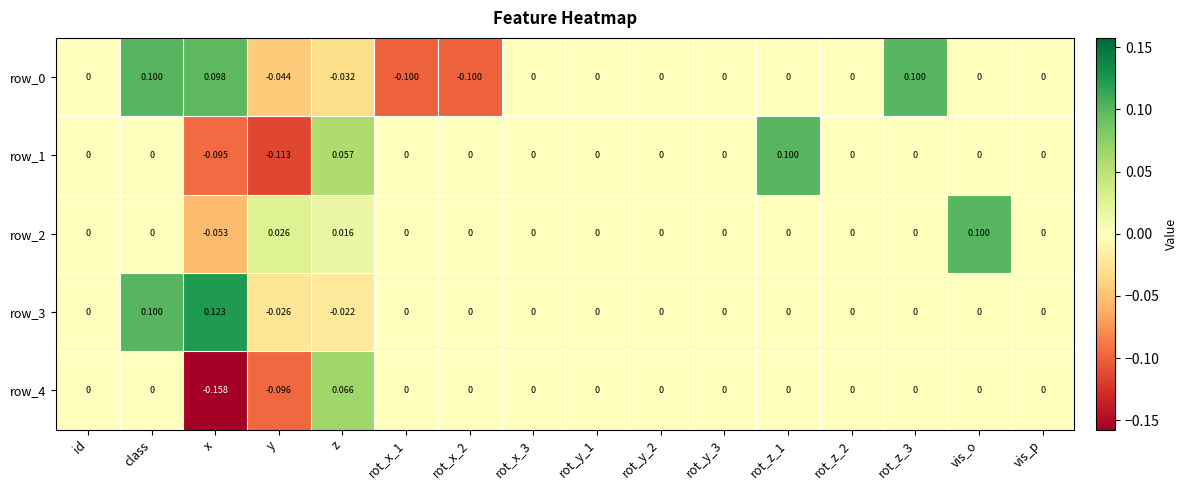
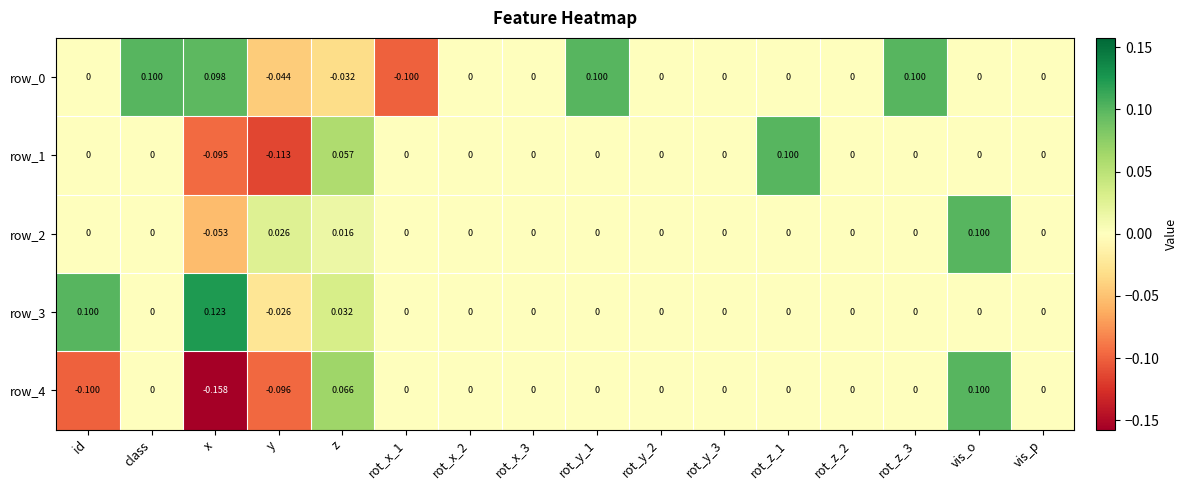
  {
    "row_0": {
      "id": 0,
      "class": 0.100,
      "x": 0.098,
      "y": -0.044,
      "z": -0.032,
      "rot_x_1": -0.100,
-     "rot_x_2": -0.100,
+     "rot_x_2": 0,
      "rot_x_3": 0,
-     "rot_y_1": 0,
+     "rot_y_1": 0.100,
      "rot_y_2": 0,
      "rot_y_3": 0,
      "rot_z_1": 0,
      "rot_z_2": 0,
      "rot_z_3": 0.100,
      "vis_o": 0,
      "vis_p": 0
    },
    "row_1": {
      "id": 0,
      "class": 0,
      "x": -0.095,
      "y": -0.113,
      "z": 0.057,
      "rot_x_1": 0,
      "rot_x_2": 0,
      "rot_x_3": 0,
      "rot_y_1": 0,
      "rot_y_2": 0,
      "rot_y_3": 0,
      "rot_z_1": 0.100,
      "rot_z_2": 0,
      "rot_z_3": 0,
      "vis_o": 0,
      "vis_p": 0
    },
    "row_2": {
      "id": 0,
      "class": 0,
      "x": -0.053,
      "y": 0.026,
      "z": 0.016,
      "rot_x_1": 0,
      "rot_x_2": 0,
      "rot_x_3": 0,
      "rot_y_1": 0,
      "rot_y_2": 0,
      "rot_y_3": 0,
      "rot_z_1": 0,
      "rot_z_2": 0,
      "rot_z_3": 0,
      "vis_o": 0.100,
      "vis_p": 0
    },
    "row_3": {
-     "id": 0,
-     "class": 0.100,
+     "id": 0.100,
+     "class": 0,
      "x": 0.123,
      "y": -0.026,
-     "z": -0.022,
+     "z": 0.032,
      "rot_x_1": 0,
      "rot_x_2": 0,
      "rot_x_3": 0,
      "rot_y_1": 0,
      "rot_y_2": 0,
      "rot_y_3": 0,
      "rot_z_1": 0,
      "rot_z_2": 0,
      "rot_z_3": 0,
      "vis_o": 0,
      "vis_p": 0
    },
    "row_4": {
-     "id": 0,
+     "id": -0.100,
      "class": 0,
      "x": -0.158,
      "y": -0.096,
      "z": 0.066,
      "rot_x_1": 0,
      "rot_x_2": 0,
      "rot_x_3": 0,
      "rot_y_1": 0,
      "rot_y_2": 0,
      "rot_y_3": 0,
      "rot_z_1": 0,
      "rot_z_2": 0,
      "rot_z_3": 0,
-     "vis_o": 0,
+     "vis_o": 0.100,
      "vis_p": 0
    }
  }
